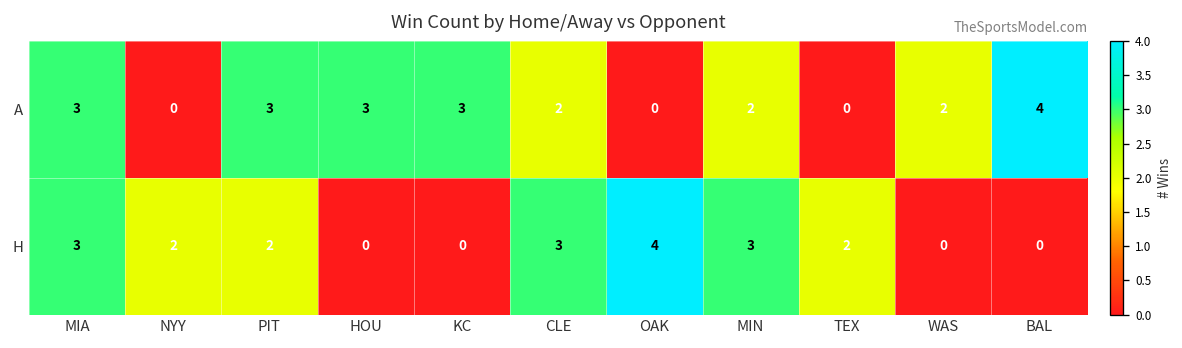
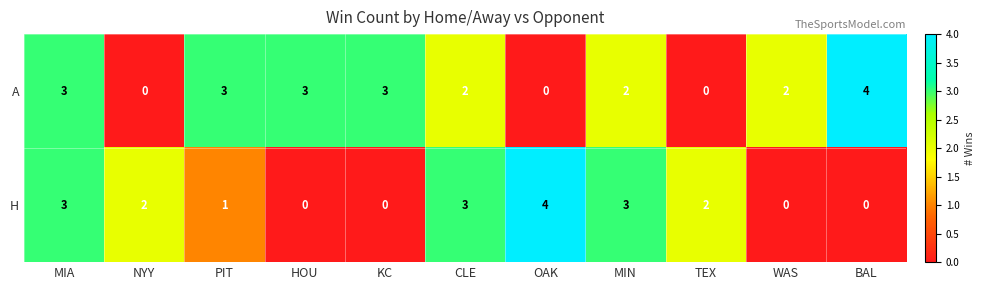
  {
    "A": {
      "MIA": 3,
      "NYY": 0,
      "PIT": 3,
      "HOU": 3,
      "KC": 3,
      "CLE": 2,
      "OAK": 0,
      "MIN": 2,
      "TEX": 0,
      "WAS": 2,
      "BAL": 4
    },
    "H": {
      "MIA": 3,
      "NYY": 2,
-     "PIT": 2,
+     "PIT": 1,
      "HOU": 0,
      "KC": 0,
      "CLE": 3,
      "OAK": 4,
      "MIN": 3,
      "TEX": 2,
      "WAS": 0,
      "BAL": 0
    }
  }
